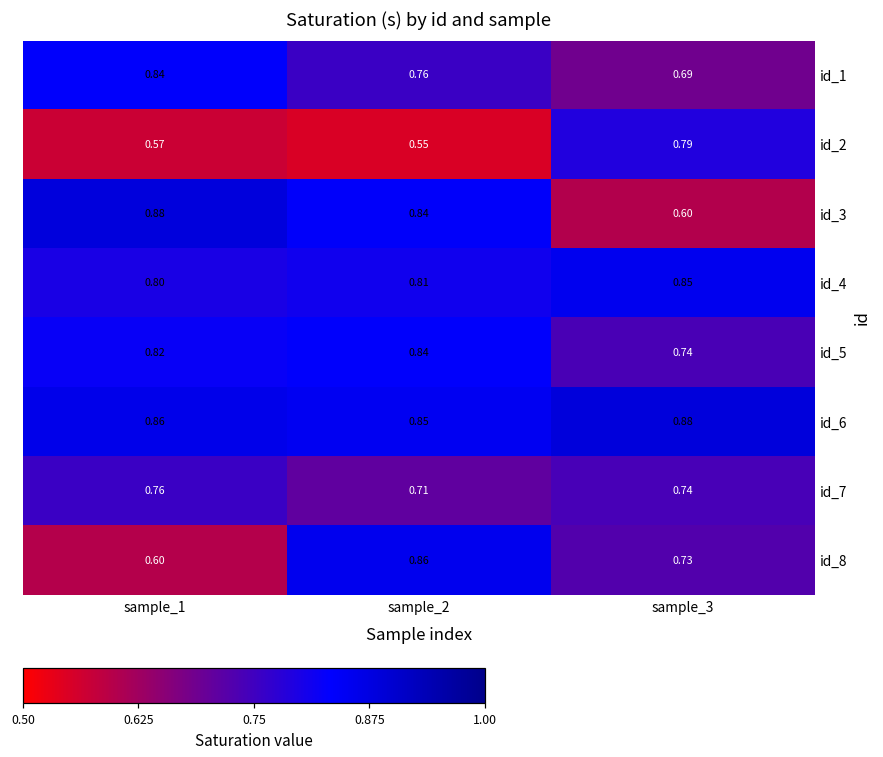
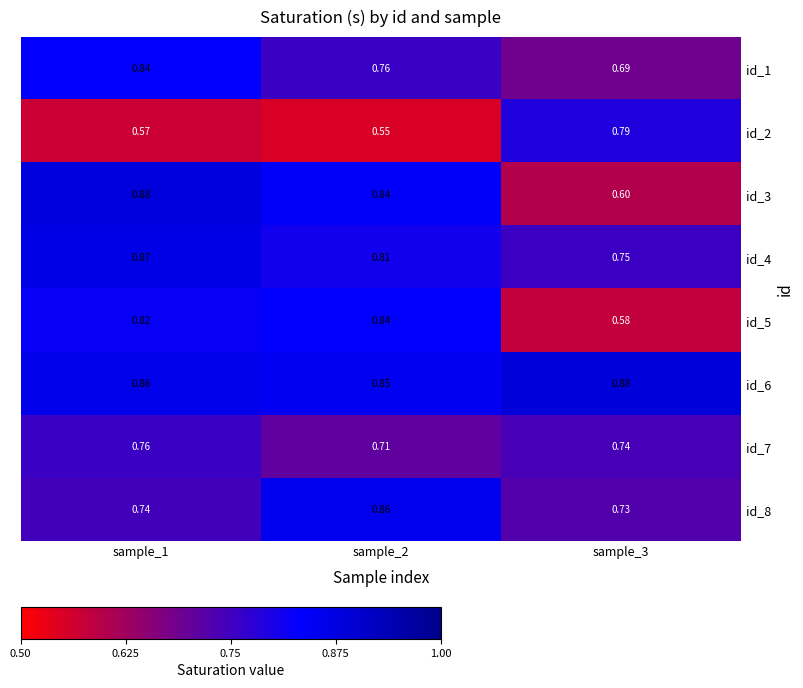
  {
    "id_1": {
      "sample_1": 0.84,
      "sample_2": 0.76,
      "sample_3": 0.69
    },
    "id_2": {
      "sample_1": 0.57,
      "sample_2": 0.55,
      "sample_3": 0.79
    },
    "id_3": {
      "sample_1": 0.88,
      "sample_2": 0.84,
      "sample_3": 0.60
    },
    "id_4": {
-     "sample_1": 0.80,
+     "sample_1": 0.87,
      "sample_2": 0.81,
-     "sample_3": 0.85
+     "sample_3": 0.75
    },
    "id_5": {
      "sample_1": 0.82,
      "sample_2": 0.84,
-     "sample_3": 0.74
+     "sample_3": 0.58
    },
    "id_6": {
      "sample_1": 0.86,
      "sample_2": 0.85,
      "sample_3": 0.88
    },
    "id_7": {
      "sample_1": 0.76,
      "sample_2": 0.71,
      "sample_3": 0.74
    },
    "id_8": {
-     "sample_1": 0.60,
+     "sample_1": 0.74,
      "sample_2": 0.86,
      "sample_3": 0.73
    }
  }
